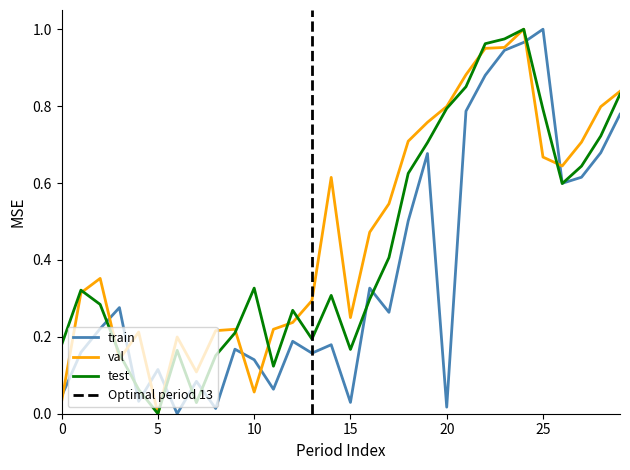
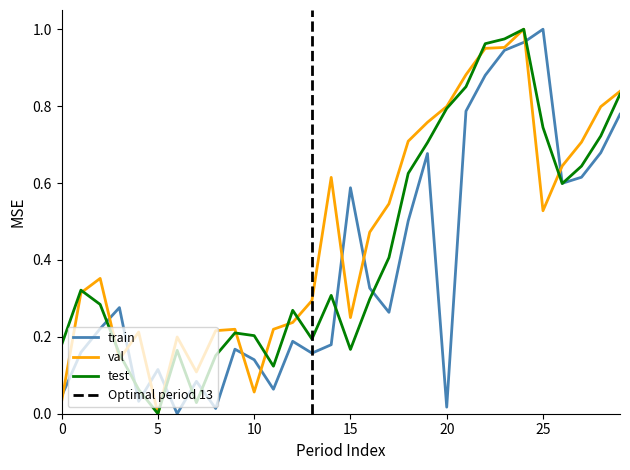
  {
    "train": {
      "0": 0.05,
      "10": 0.14,
-     "15": 0.03,
+     "15": 0.59,
      "20": 0.02,
      "25": 1.00
    },
    "val": {
      "0": 0.03,
      "10": 0.06,
      "15": 0.25,
-     "25": 0.67
+     "25": 0.53
    },
    "test": {
      "0": 0.18,
-     "10": 0.33,
+     "10": 0.20,
      "15": 0.17,
-     "25": 0.79
+     "25": 0.74
    }
  }
